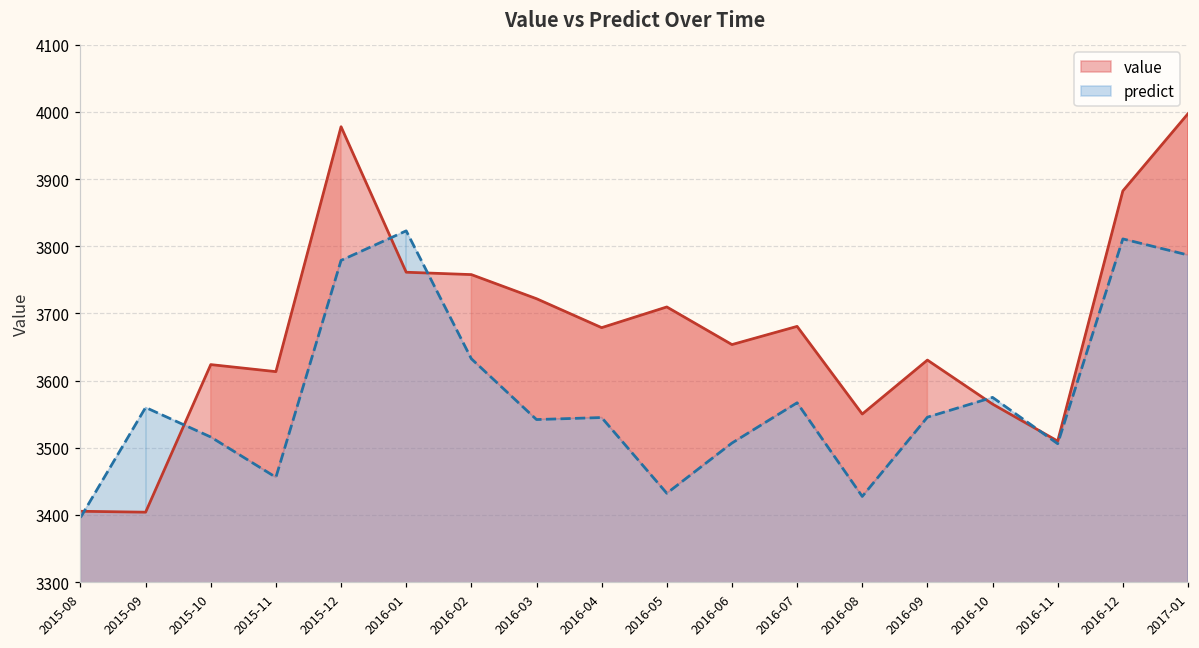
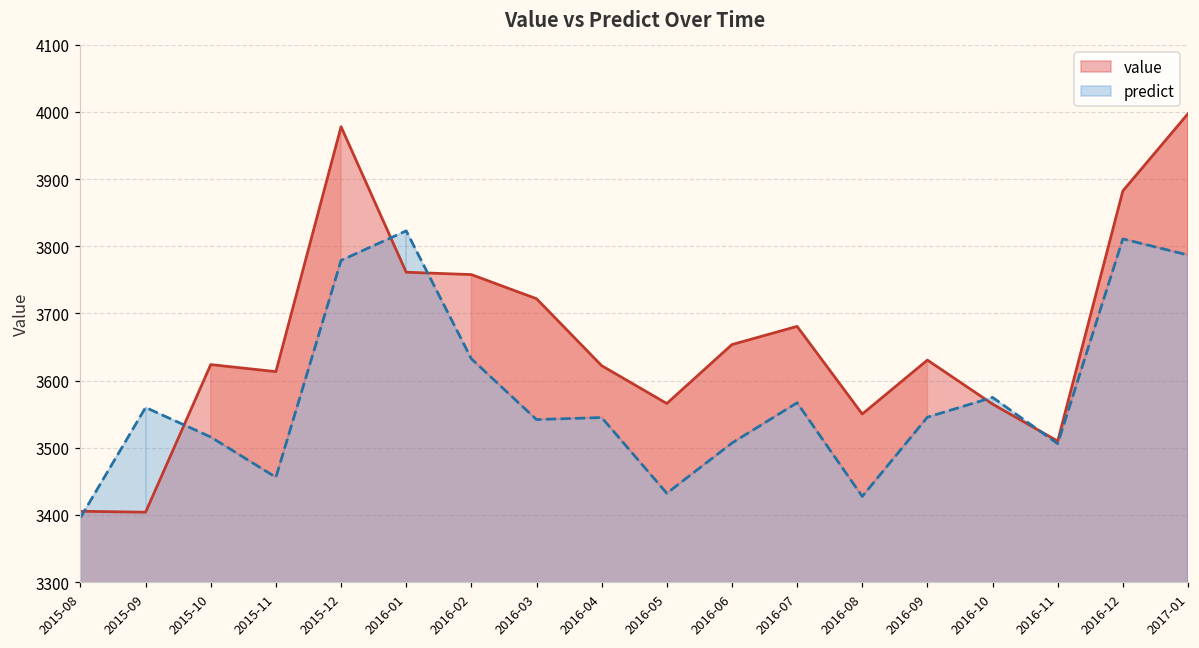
  {
    "value": {
      "2015-08": 3410,
      "2015-09": 3400,
      "2015-10": 3620,
      "2015-11": 3610,
      "2015-12": 3980,
      "2016-01": 3760,
      "2016-02": 3760,
      "2016-03": 3720,
-     "2016-04": 3680,
-     "2016-05": 3710,
+     "2016-04": 3620,
+     "2016-05": 3570,
      "2016-06": 3650,
      "2016-07": 3680,
      "2016-08": 3550,
      "2016-09": 3630,
      "2016-10": 3570,
      "2016-12": 3880,
      "2017-01": 4000
    },
    "predict": {
      "2015-08": 3400,
      "2015-09": 3560,
      "2015-10": 3520,
      "2015-11": 3460,
      "2015-12": 3780,
      "2016-01": 3820,
      "2016-02": 3630,
      "2016-03": 3540,
      "2016-04": 3550,
      "2016-05": 3430,
      "2016-06": 3510,
      "2016-07": 3570,
      "2016-08": 3430,
      "2016-09": 3550,
      "2016-10": 3580,
      "2016-12": 3810,
      "2017-01": 3790
    }
  }
